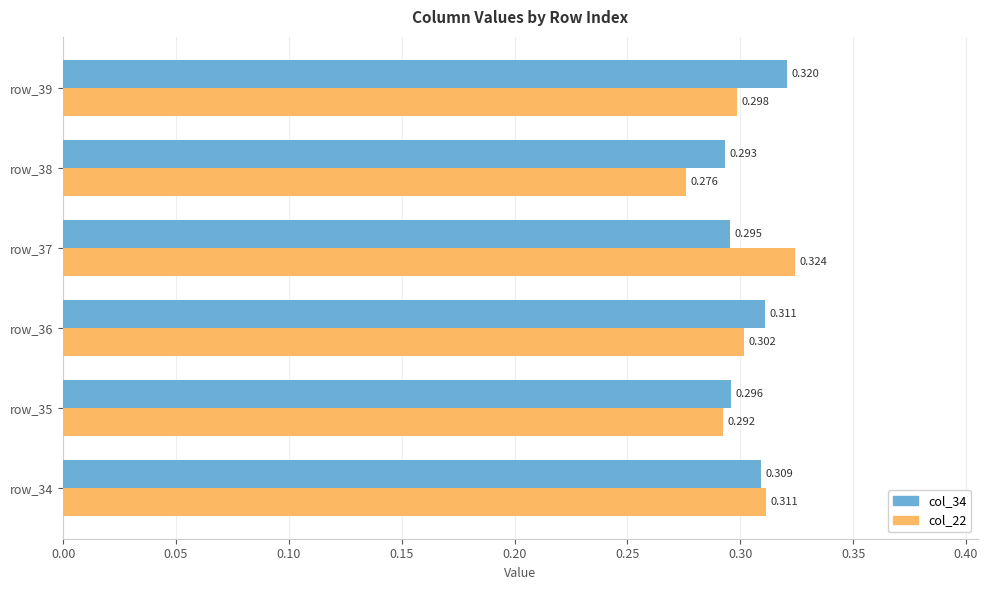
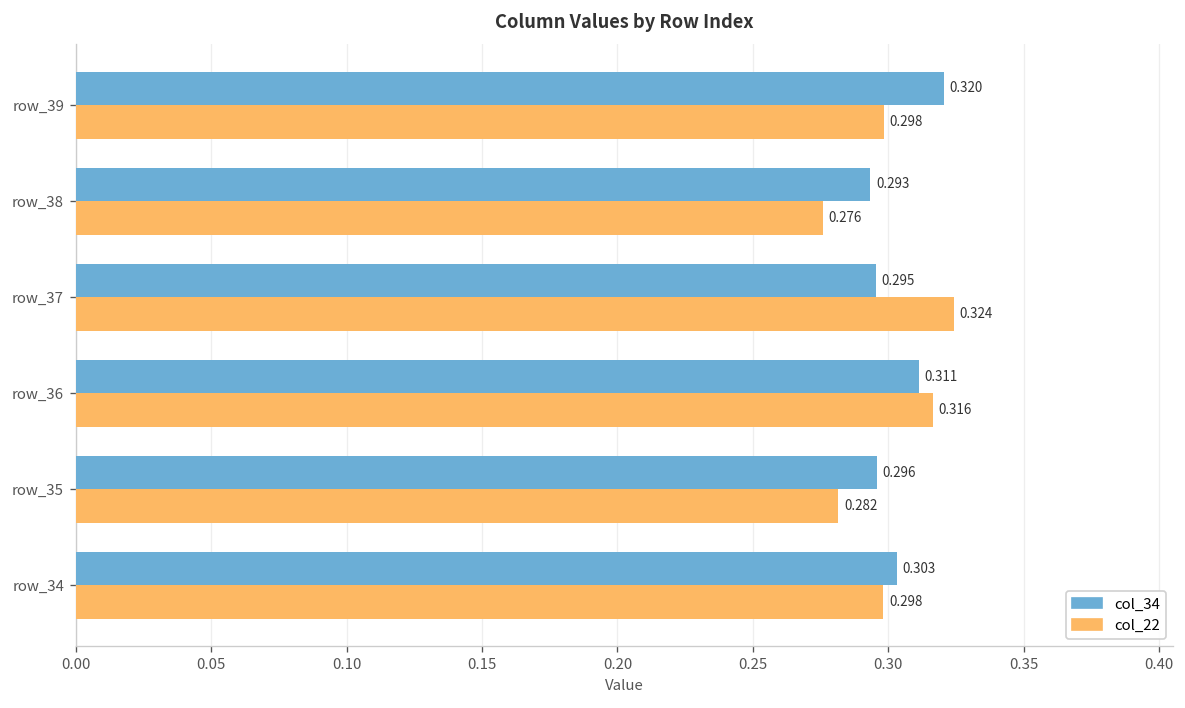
  {
    "col_34": {
      "row_39": 0.320,
      "row_38": 0.293,
      "row_37": 0.295,
      "row_36": 0.311,
      "row_35": 0.296,
-     "row_34": 0.309
+     "row_34": 0.303
    },
    "col_22": {
      "row_39": 0.298,
      "row_38": 0.276,
      "row_37": 0.324,
-     "row_36": 0.302,
-     "row_35": 0.292,
-     "row_34": 0.311
+     "row_36": 0.316,
+     "row_35": 0.282,
+     "row_34": 0.298
    }
  }
